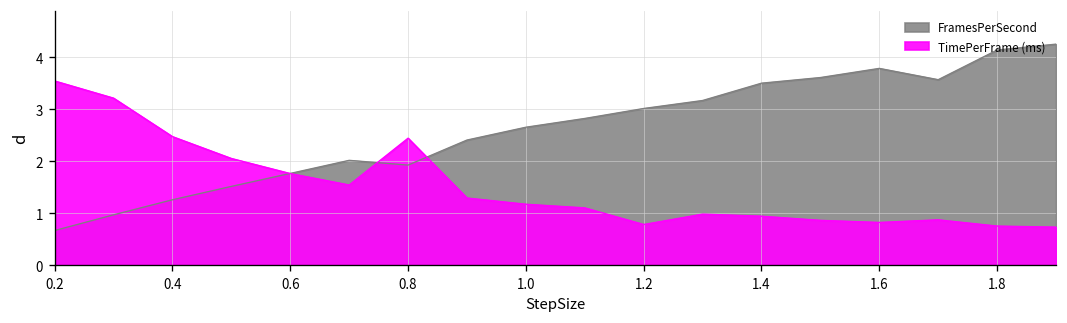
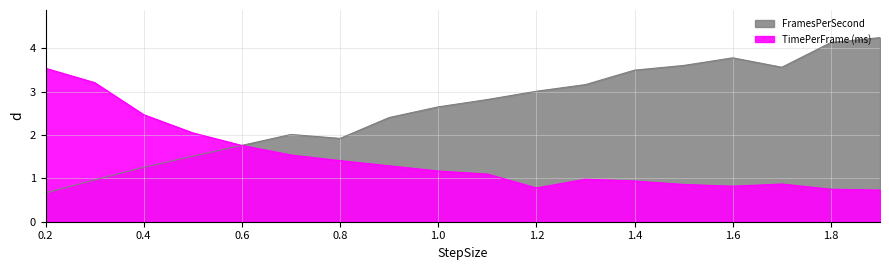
  {
    "FramesPerSecond": {
      "0.2": 0.7,
      "0.4": 1.3,
      "0.8": 1.9,
      "1.0": 2.7,
      "1.2": 3.0,
      "1.4": 3.5,
      "1.6": 3.8,
      "1.8": 4.1
    },
    "TimePerFrame (ms)": {
      "0.2": 3.5,
      "0.4": 2.5,
-     "0.8": 2.4,
+     "0.8": 1.4,
      "1.0": 1.2,
      "1.2": 0.8,
      "1.4": 0.9,
      "1.6": 0.8,
      "1.8": 0.8
    }
  }
